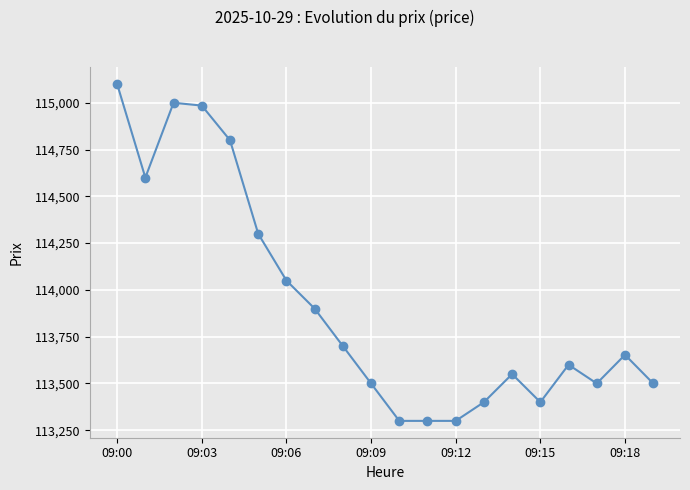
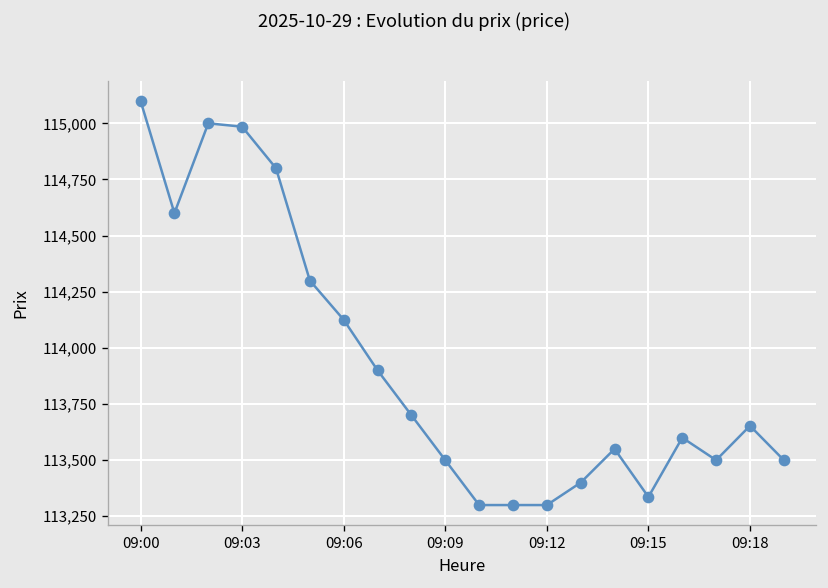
  {
    "09:00": "115,100",
    "09:03": "114,990",
-   "09:06": "114,050",
+   "09:06": "114,130",
    "09:09": "113,500",
    "09:12": "113,300",
-   "09:15": "113,400",
+   "09:15": "113,340",
    "09:18": "113,650"
  }
